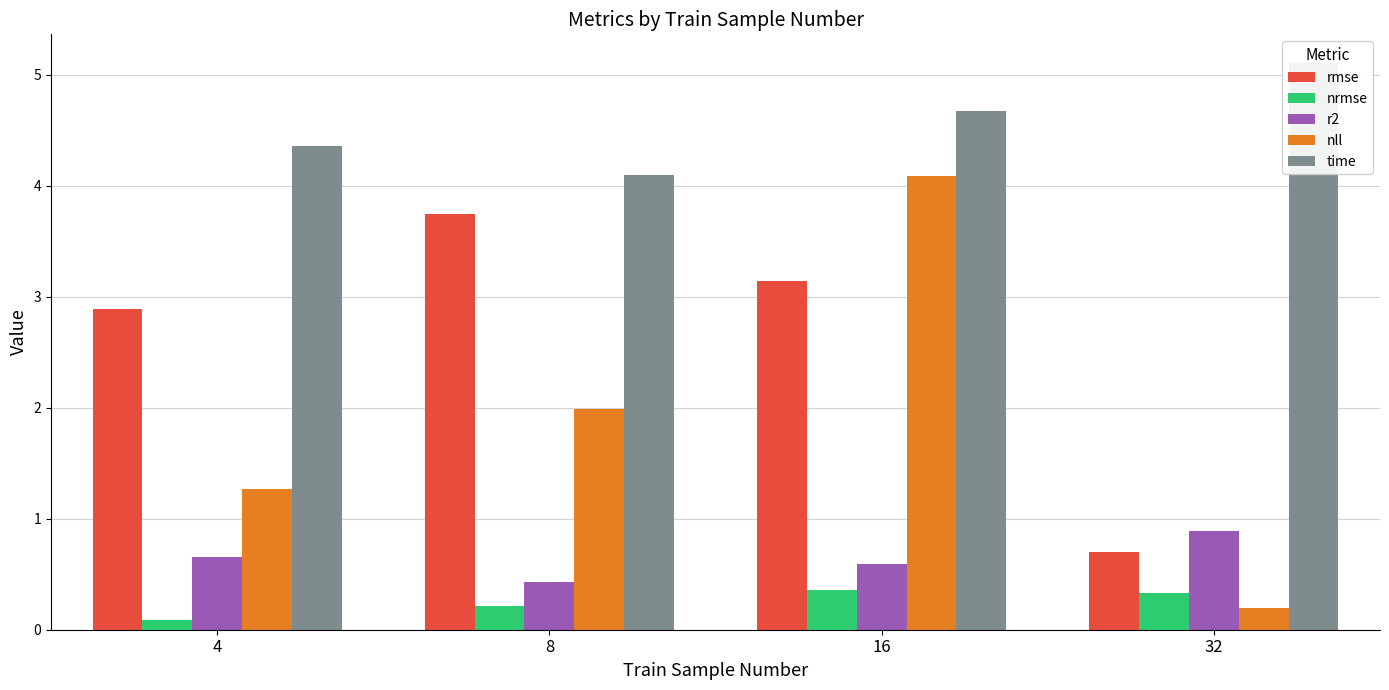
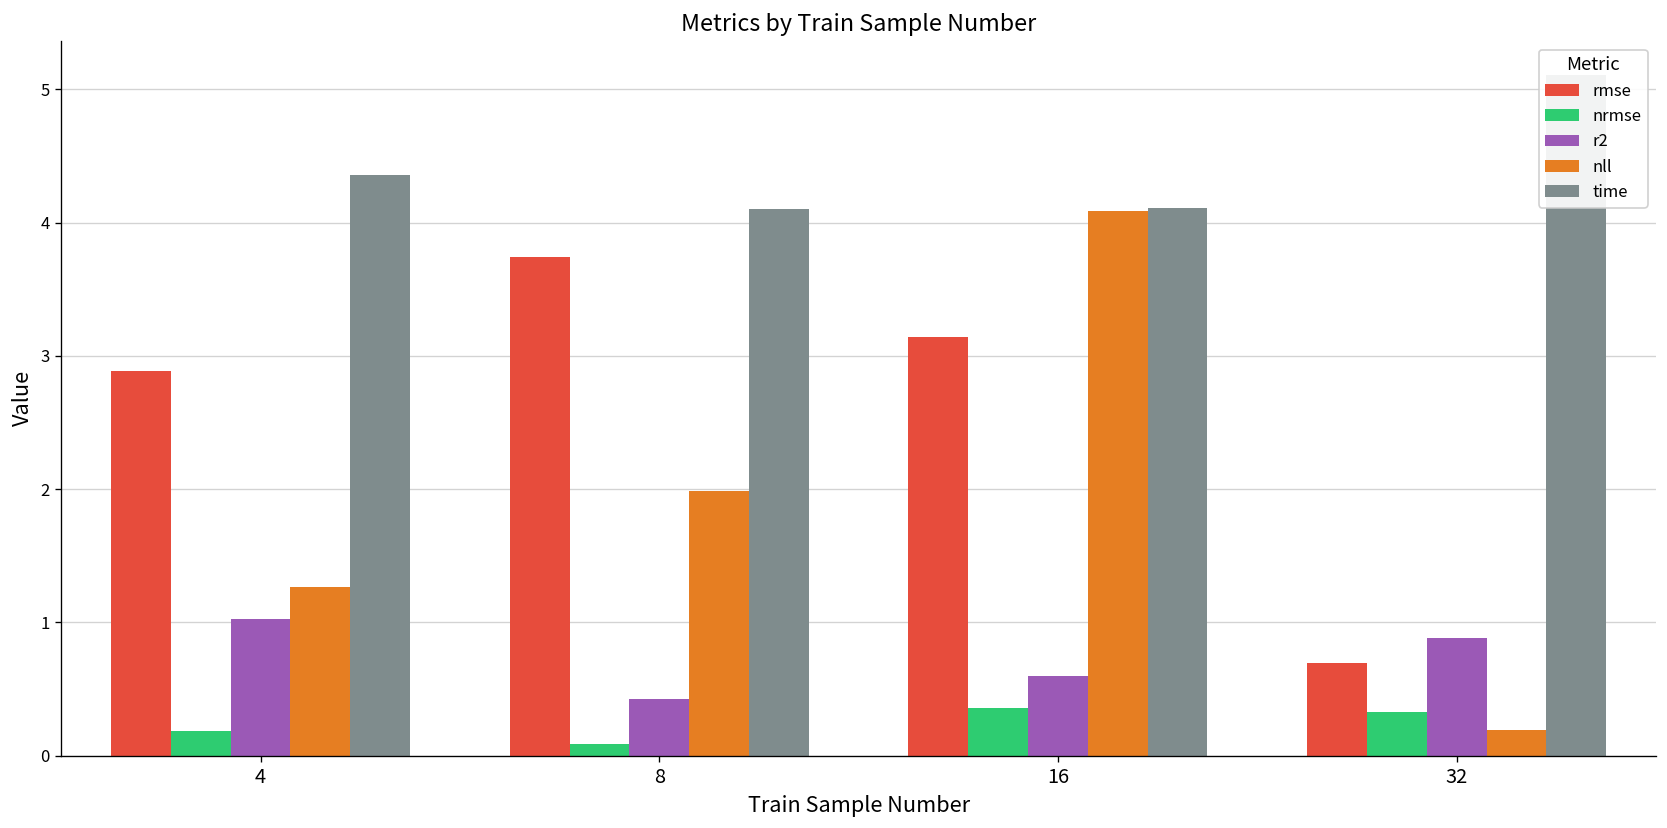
  {
    "nrmse": {
-     "4": 0.08,
-     "8": 0.22,
+     "4": 0.18,
+     "8": 0.09,
      "16": 0.36,
      "32": 0.33
    },
    "r2": {
-     "4": 0.66,
+     "4": 1.02,
      "8": 0.43,
      "16": 0.59,
      "32": 0.89
    },
    "time": {
      "4": 4.36,
      "8": 4.10,
-     "16": 4.67
+     "16": 4.11
    }
  }
